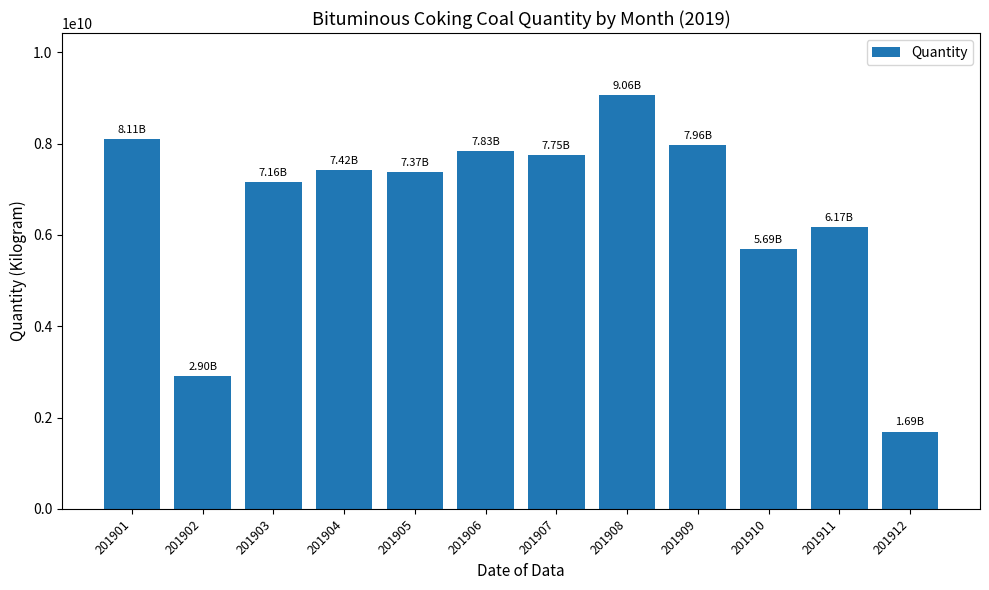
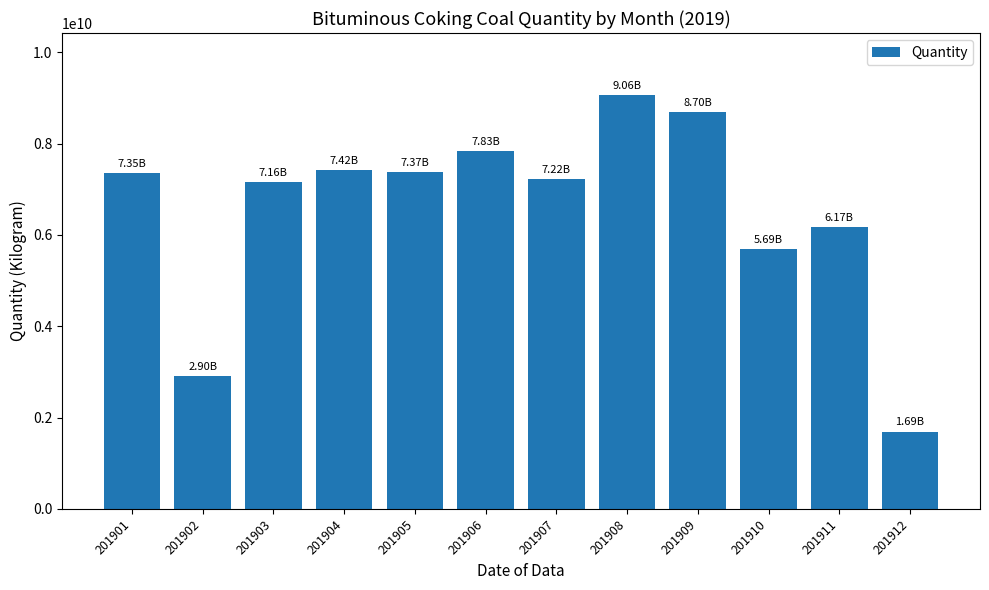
  {
-   "201901": "8.11B",
+   "201901": "7.35B",
    "201902": "2.90B",
    "201903": "7.16B",
    "201904": "7.42B",
    "201905": "7.37B",
    "201906": "7.83B",
-   "201907": "7.75B",
+   "201907": "7.22B",
    "201908": "9.06B",
-   "201909": "7.96B",
+   "201909": "8.70B",
    "201910": "5.69B",
    "201911": "6.17B",
    "201912": "1.69B"
  }
